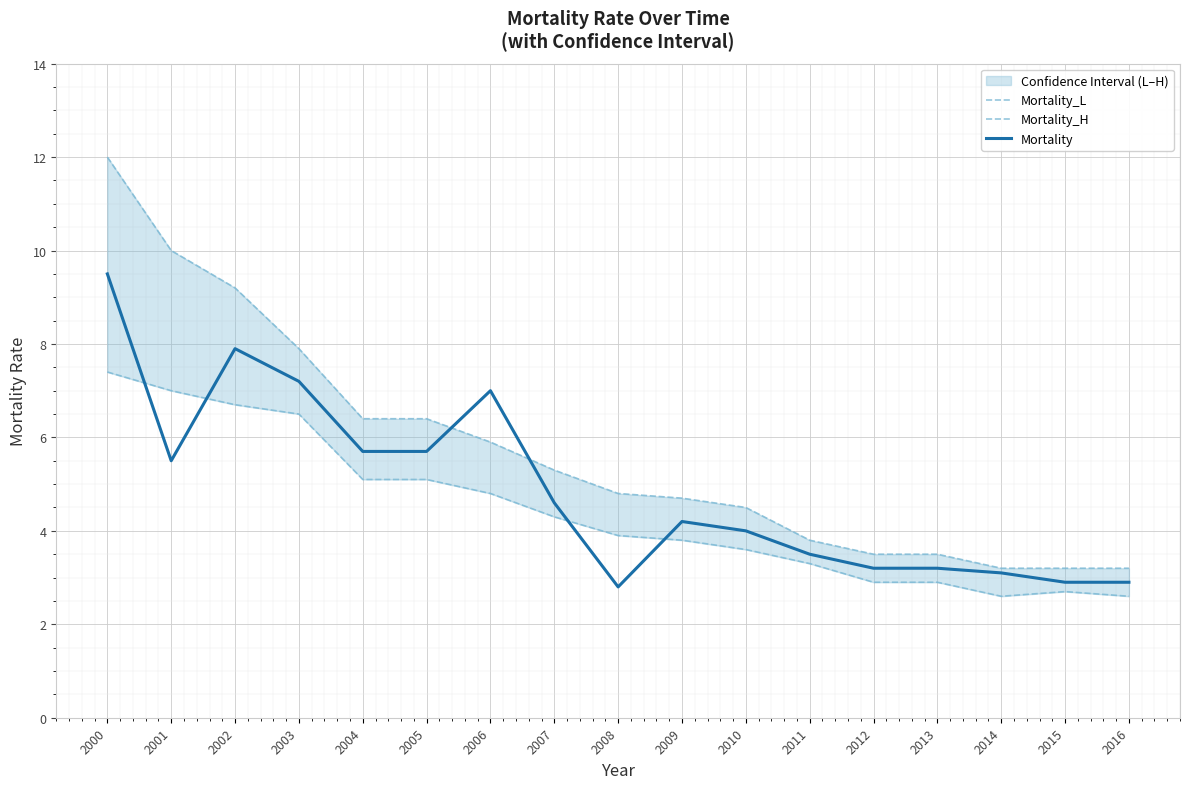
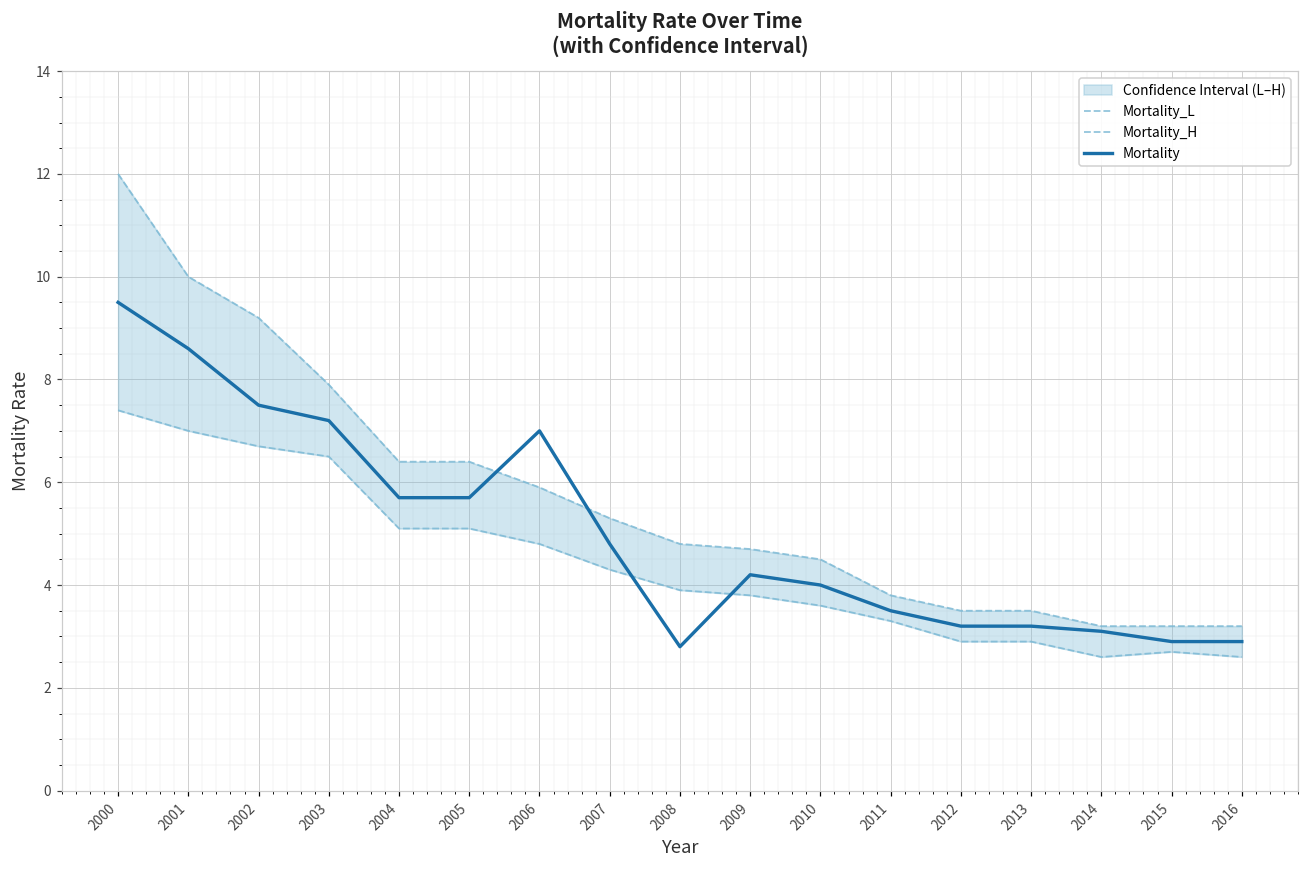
  {
    "Mortality": {
      "2000": 9.5,
-     "2001": 5.5,
-     "2002": 7.9,
+     "2001": 8.6,
+     "2002": 7.5,
      "2003": 7.2,
      "2004": 5.7,
      "2005": 5.7,
      "2006": 7.0,
-     "2007": 4.6,
+     "2007": 4.8,
      "2008": 2.8,
      "2009": 4.2,
      "2010": 4.0,
      "2011": 3.5,
      "2012": 3.2,
      "2013": 3.2,
      "2014": 3.1,
      "2015": 2.9,
      "2016": 2.9
    }
  }
